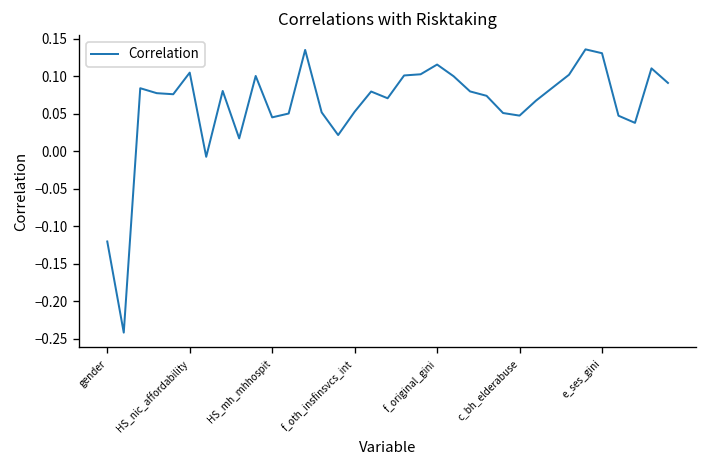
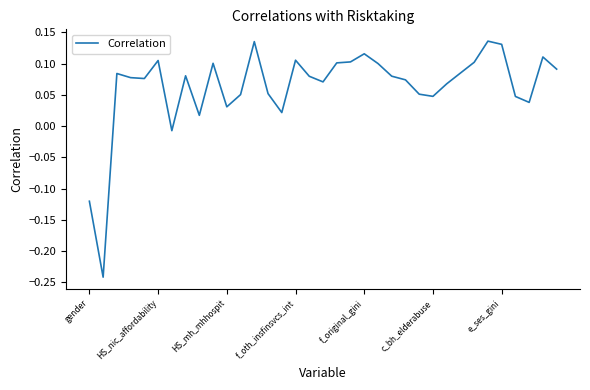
  {
    "gender": -0.12,
    "HS_nic_affordability": 0.10,
-   "HS_mh_mhhospit": 0.05,
-   "f_oth_insfinsvcs_int": 0.05,
+   "HS_mh_mhhospit": 0.03,
+   "f_oth_insfinsvcs_int": 0.11,
    "f_original_gini": 0.12,
    "c_bh_elderabuse": 0.05,
    "e_ses_gini": 0.13
  }
